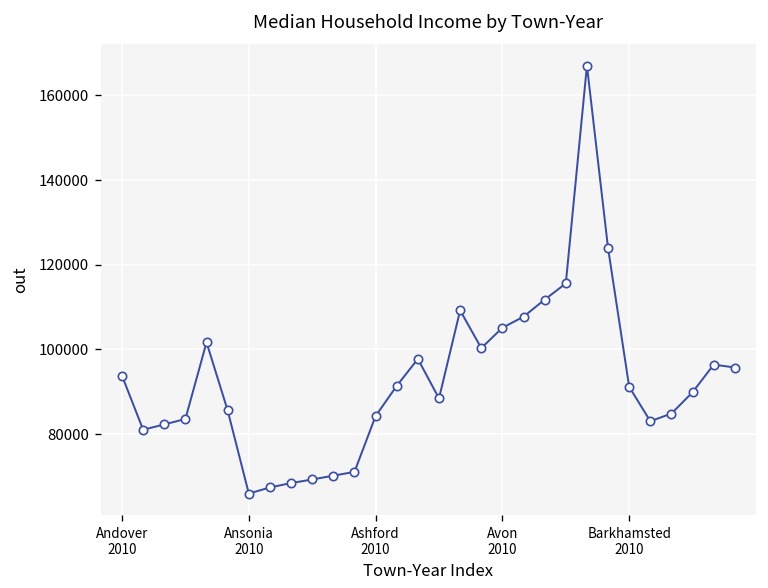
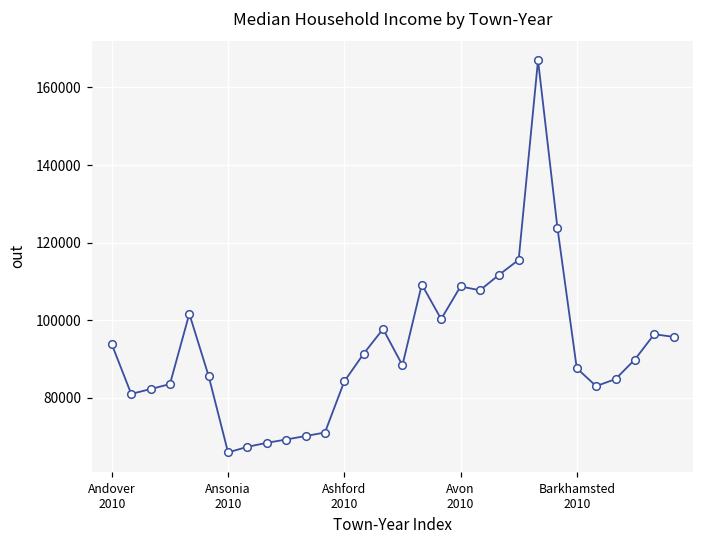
  {
    "Andover 2010": 94000,
    "Ansonia 2010": 66000,
    "Ashford 2010": 84000,
-   "Avon 2010": 105000,
-   "Barkhamsted 2010": 91000
+   "Avon 2010": 109000,
+   "Barkhamsted 2010": 88000
  }
